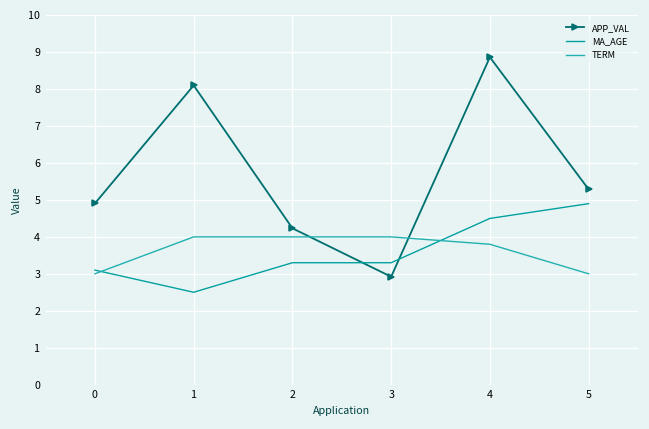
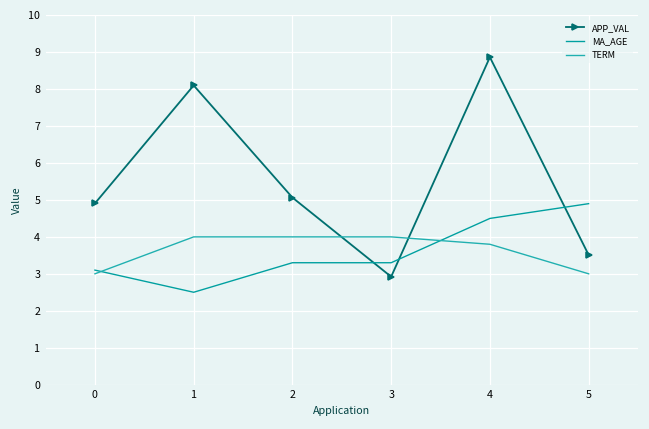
  {
    "APP_VAL": {
      "0": 4.9,
      "1": 8.1,
-     "2": 4.2,
+     "2": 5.1,
      "3": 2.9,
      "4": 8.9,
-     "5": 5.3
+     "5": 3.5
    }
  }
